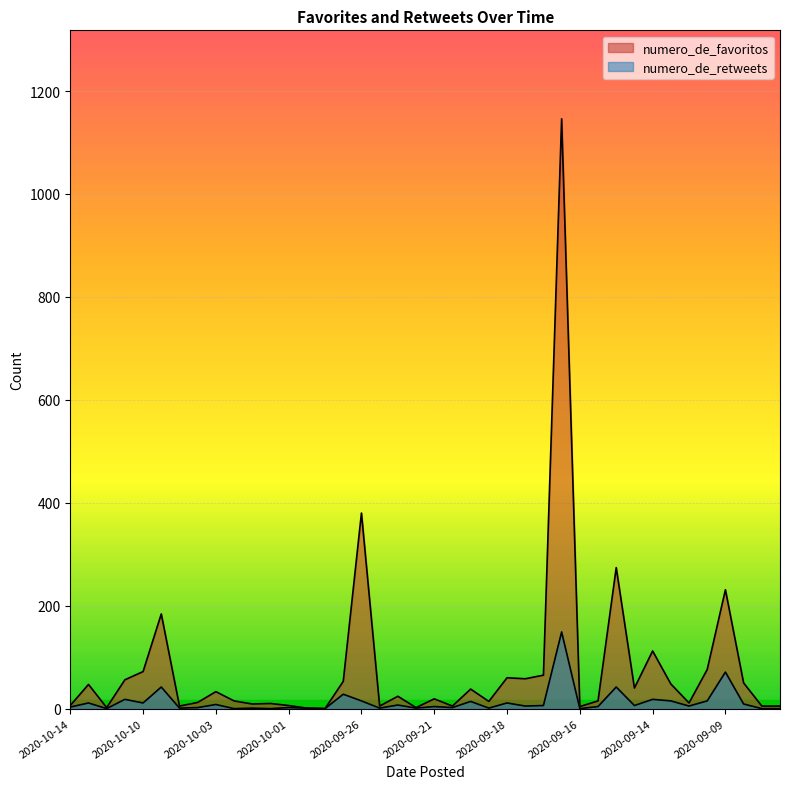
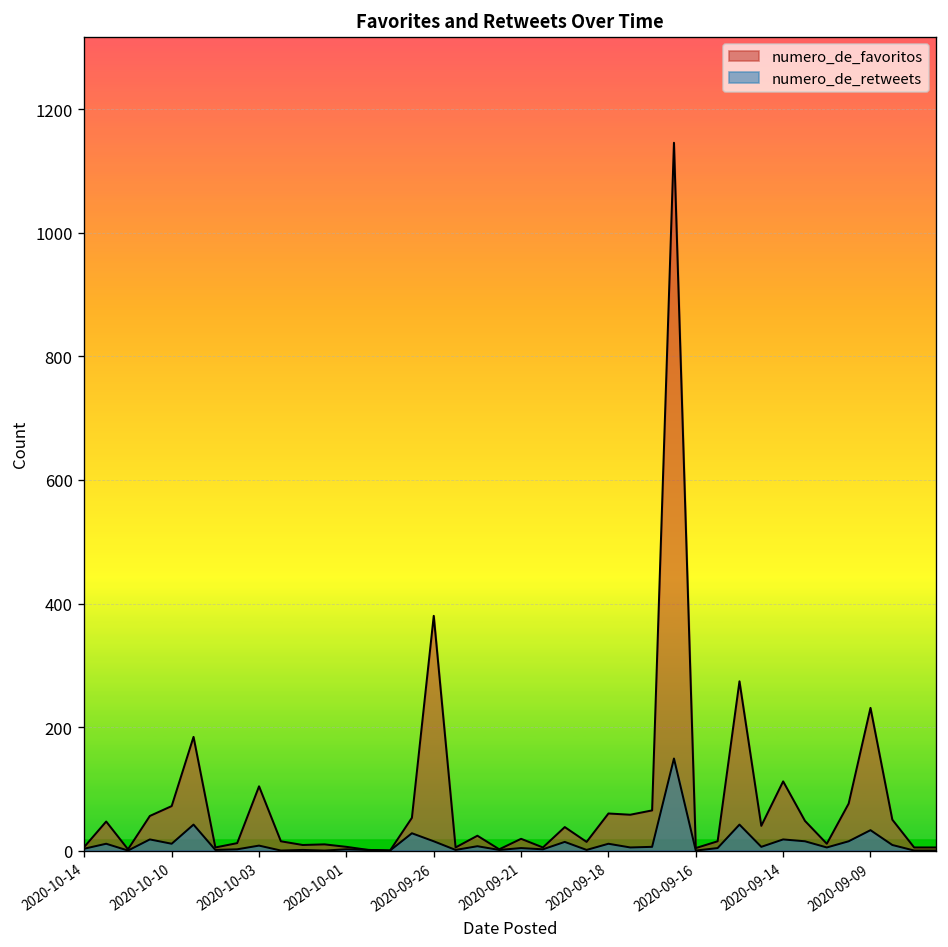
  {
    "numero_de_favoritos": {
      "2020-10-10": 70,
-     "2020-10-03": 30,
+     "2020-10-03": 100,
      "2020-09-26": 380,
      "2020-09-09": 230
    },
    "numero_de_retweets": {
-     "2020-09-09": 70
+     "2020-09-09": 30
    }
  }
